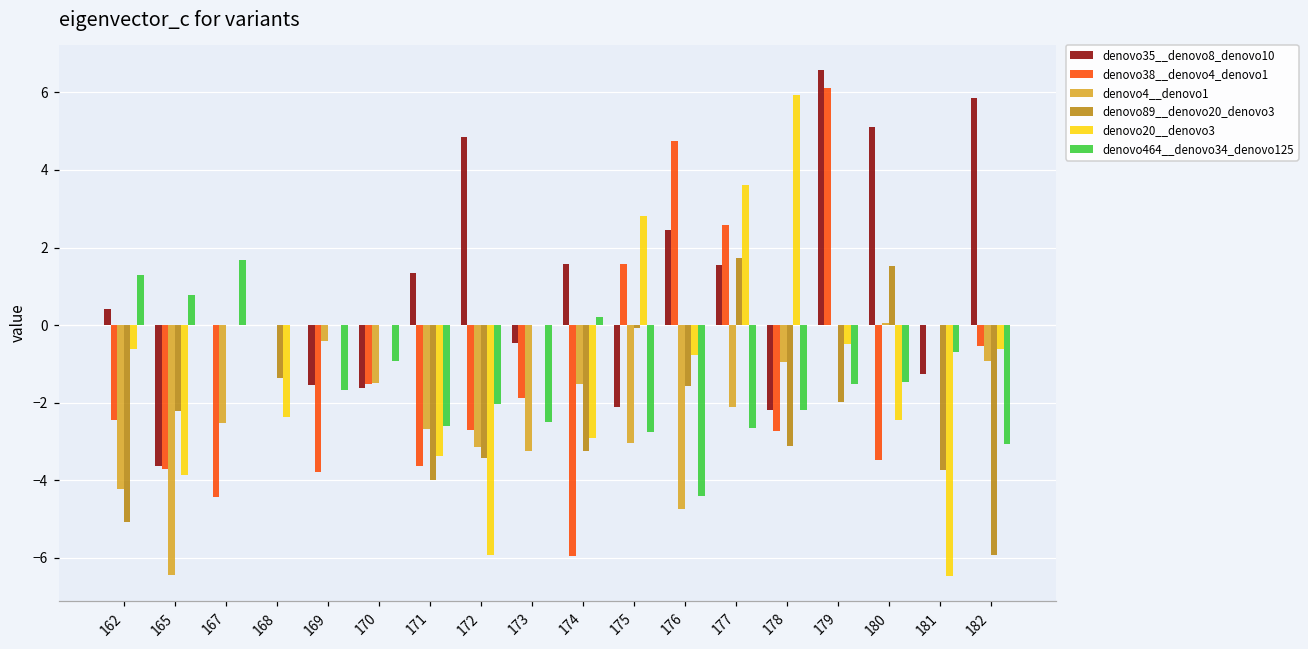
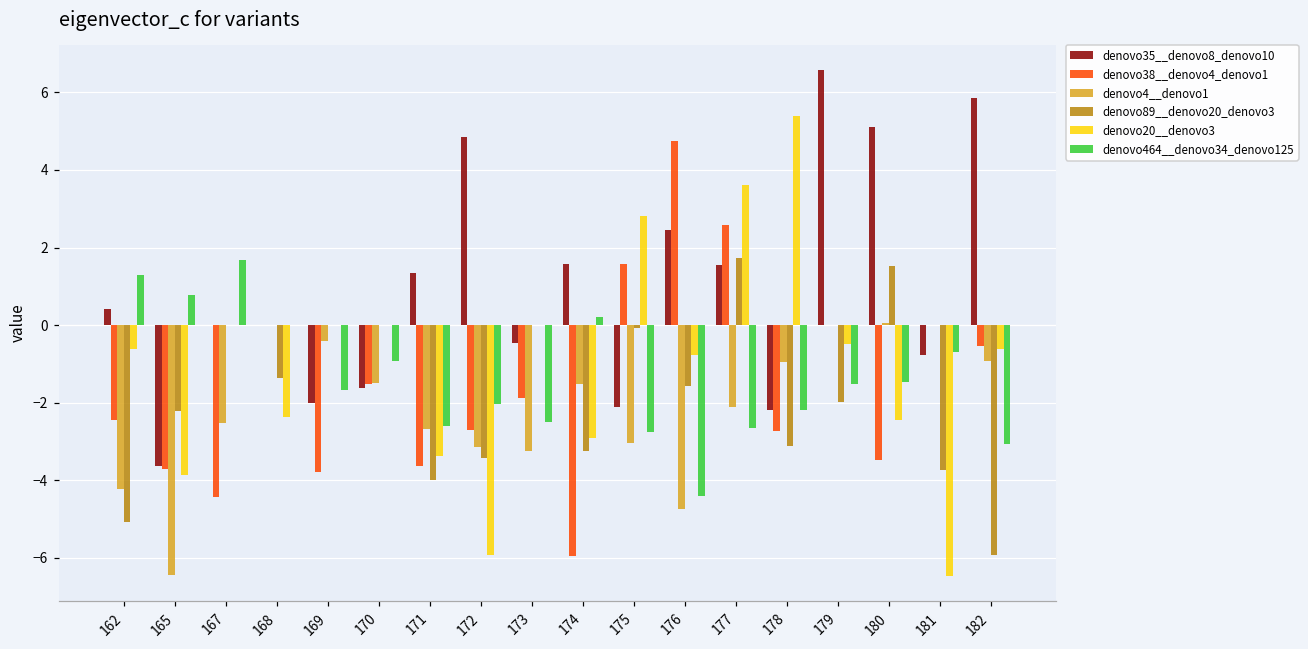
  {
    "denovo35__denovo8_denovo10": {
      "162": 0.4,
      "165": -3.6,
      "167": 0.0,
      "168": 0.0,
-     "169": -1.5,
+     "169": -2.0,
      "170": -1.6,
      "171": 1.3,
      "172": 4.8,
      "173": -0.5,
      "174": 1.6,
      "175": -2.1,
      "176": 2.5,
      "177": 1.5,
      "178": -2.2,
      "179": 6.6,
      "180": 5.1,
-     "181": -1.3,
+     "181": -0.8,
      "182": 5.9
    },
    "denovo38__denovo4_denovo1": {
      "162": -2.4,
      "165": -3.7,
      "167": -4.4,
      "168": 0.0,
      "169": -3.8,
      "170": -1.5,
      "171": -3.6,
      "172": -2.7,
      "173": -1.9,
      "174": -5.9,
      "175": 1.6,
      "176": 4.7,
      "177": 2.6,
      "178": -2.7,
-     "179": 6.1,
+     "179": 0.0,
      "180": -3.5,
      "181": 0.0,
      "182": -0.5
    },
    "denovo20__denovo3": {
      "162": -0.6,
      "165": -3.9,
      "167": 0.0,
      "168": -2.4,
      "169": 0.0,
      "170": 0.0,
      "171": -3.4,
      "172": -5.9,
      "173": 0.0,
      "174": -2.9,
      "175": 2.8,
      "176": -0.8,
      "177": 3.6,
-     "178": 5.9,
+     "178": 5.4,
      "179": -0.5,
      "180": -2.5,
      "181": -6.5,
      "182": -0.6
    },
    "denovo464__denovo34_denovo125": {
      "162": 1.3,
      "165": 0.8,
      "167": 1.7,
      "168": 0.0,
      "169": -1.7,
      "170": -0.9,
      "171": -2.6,
      "172": -2.0,
      "173": -2.5,
      "174": 0.2,
      "175": -2.7,
      "176": -4.4,
      "177": -2.7,
      "178": -2.2,
      "179": -1.5,
      "180": -1.5,
      "181": -0.7,
      "182": -3.1
    }
  }
